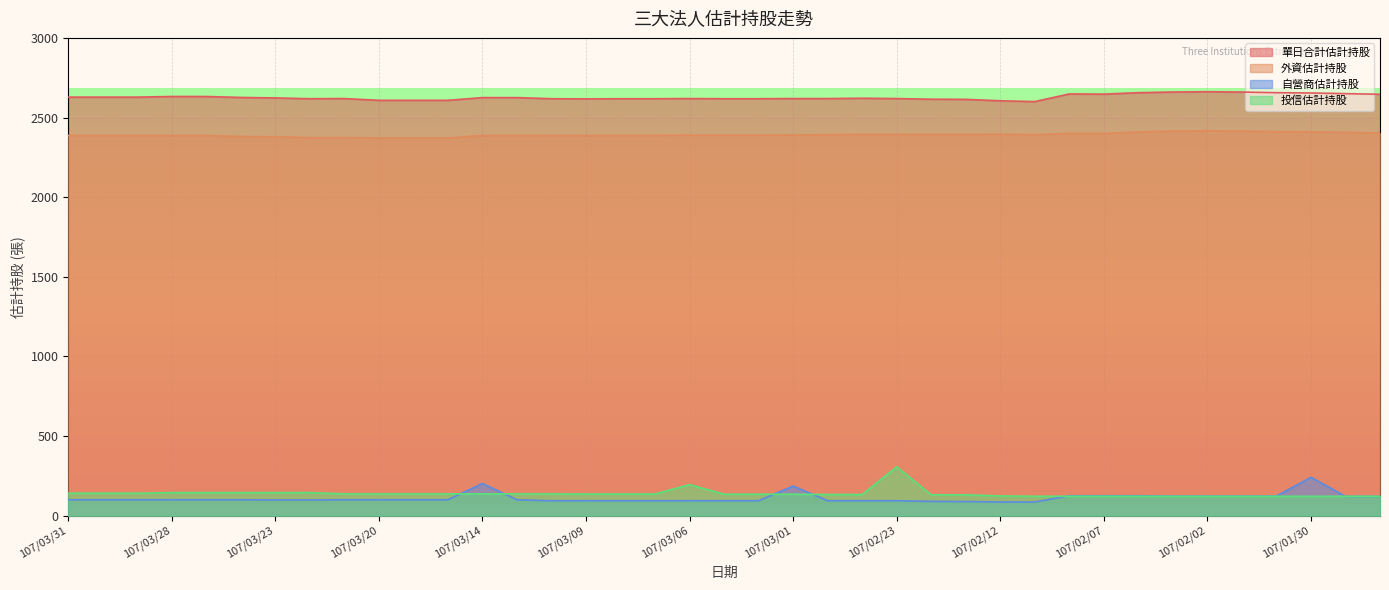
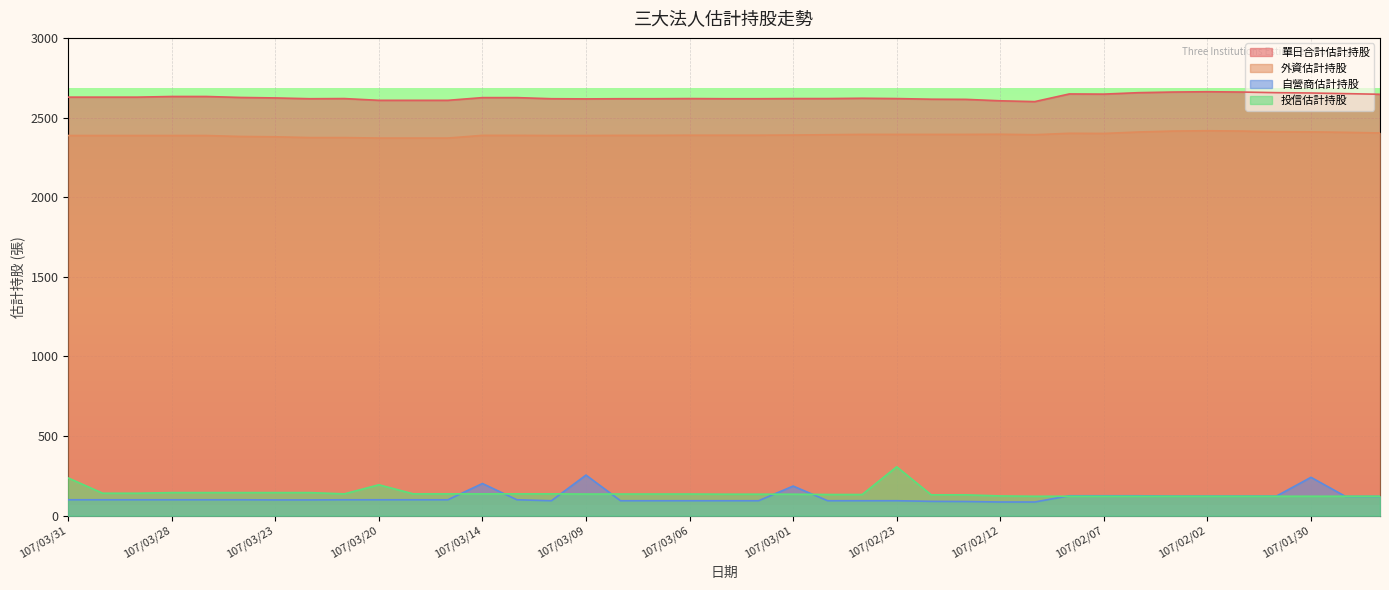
  {
    "自營商估計持股": {
      "107/03/31": 100,
      "107/03/28": 100,
      "107/03/23": 100,
      "107/03/20": 100,
      "107/03/14": 200,
-     "107/03/09": 90,
+     "107/03/09": 260,
      "107/03/06": 90,
      "107/03/01": 190,
      "107/02/23": 90,
      "107/02/12": 90,
      "107/01/30": 240
    },
    "投信估計持股": {
-     "107/03/31": 140,
+     "107/03/31": 240,
      "107/03/28": 150,
      "107/03/23": 150,
-     "107/03/20": 140,
+     "107/03/20": 190,
      "107/03/14": 140,
      "107/03/09": 140,
-     "107/03/06": 200,
+     "107/03/06": 140,
      "107/03/01": 140,
      "107/02/23": 310,
      "107/02/12": 120,
      "107/01/30": 120
    }
  }
